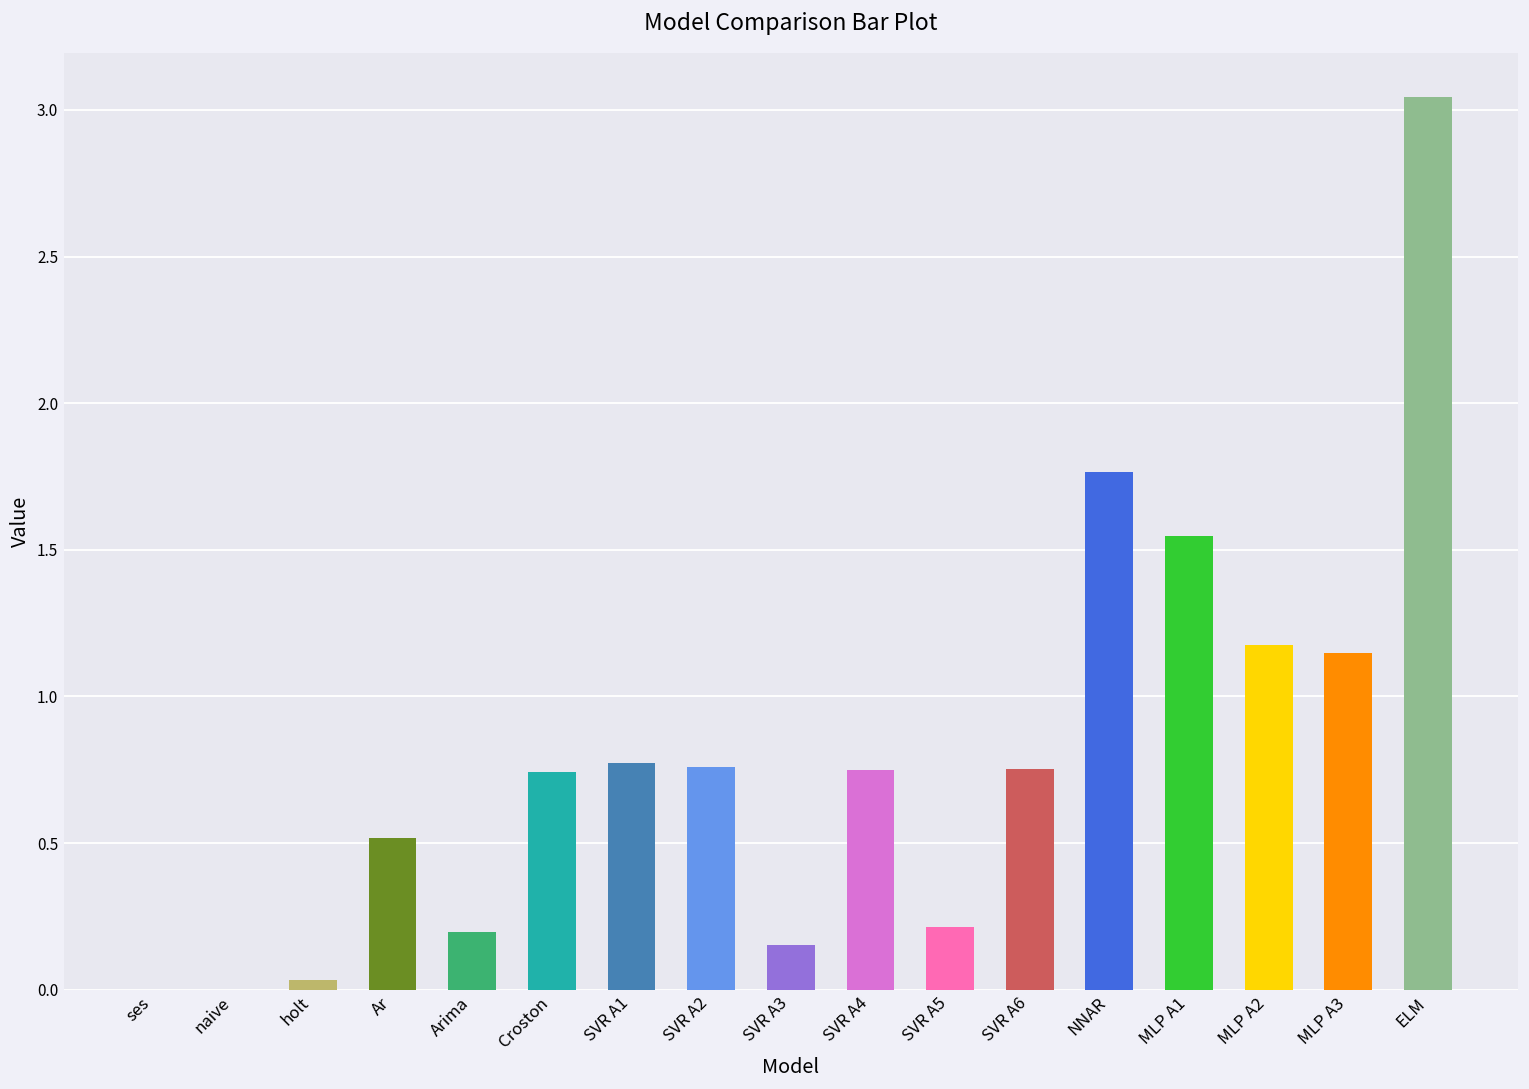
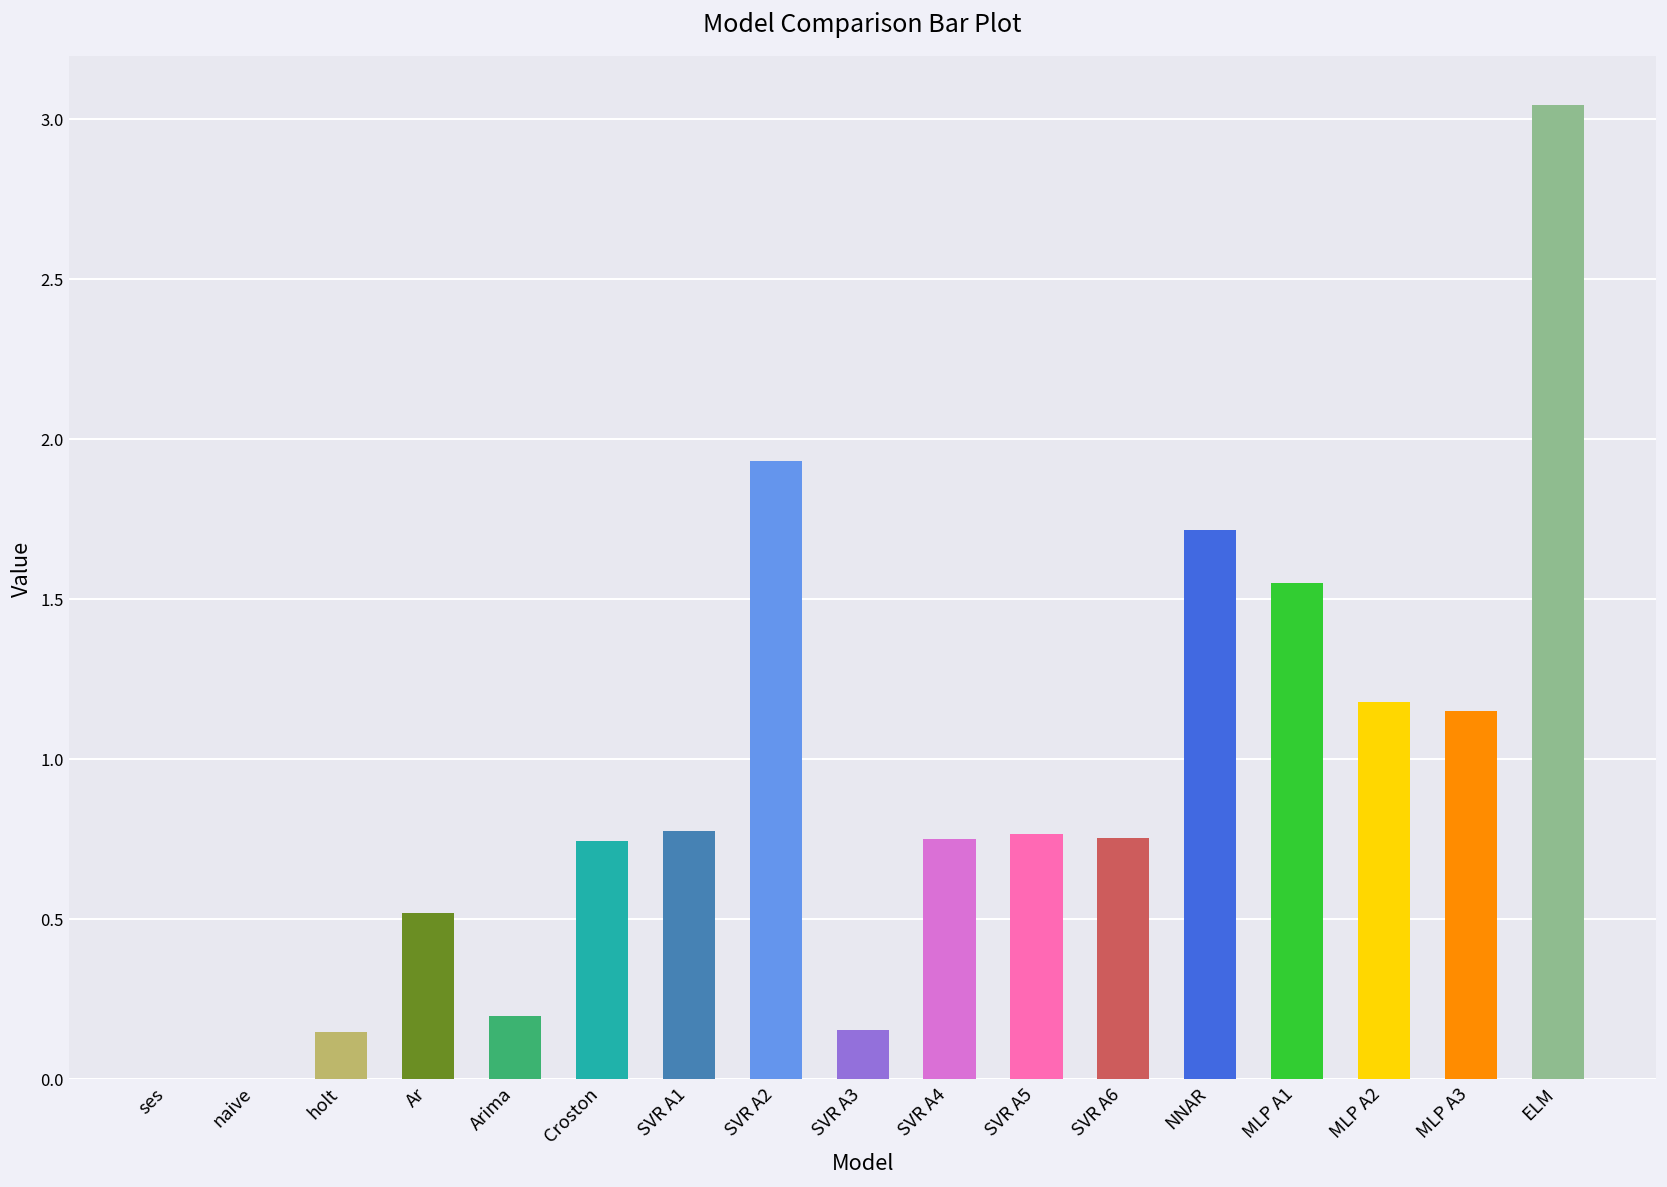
  {
    "ses": 0.00,
    "naive": 0.00,
-   "holt": 0.03,
+   "holt": 0.15,
    "Ar": 0.52,
    "Arima": 0.20,
    "Croston": 0.74,
    "SVR A1": 0.77,
-   "SVR A2": 0.76,
+   "SVR A2": 1.93,
    "SVR A3": 0.15,
    "SVR A4": 0.75,
-   "SVR A5": 0.21,
+   "SVR A5": 0.76,
    "SVR A6": 0.75,
-   "NNAR": 1.77,
+   "NNAR": 1.72,
    "MLP A1": 1.55,
    "MLP A2": 1.18,
    "MLP A3": 1.15,
    "ELM": 3.04
  }
